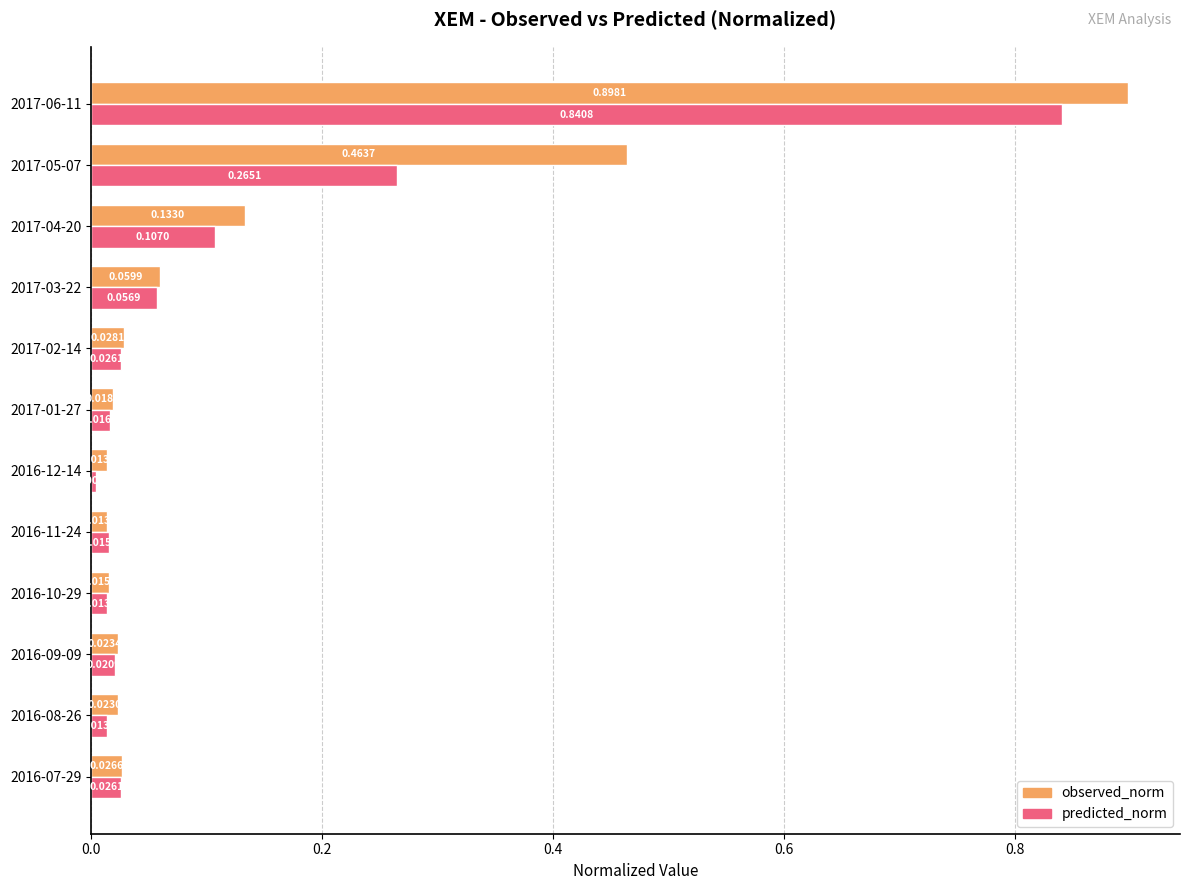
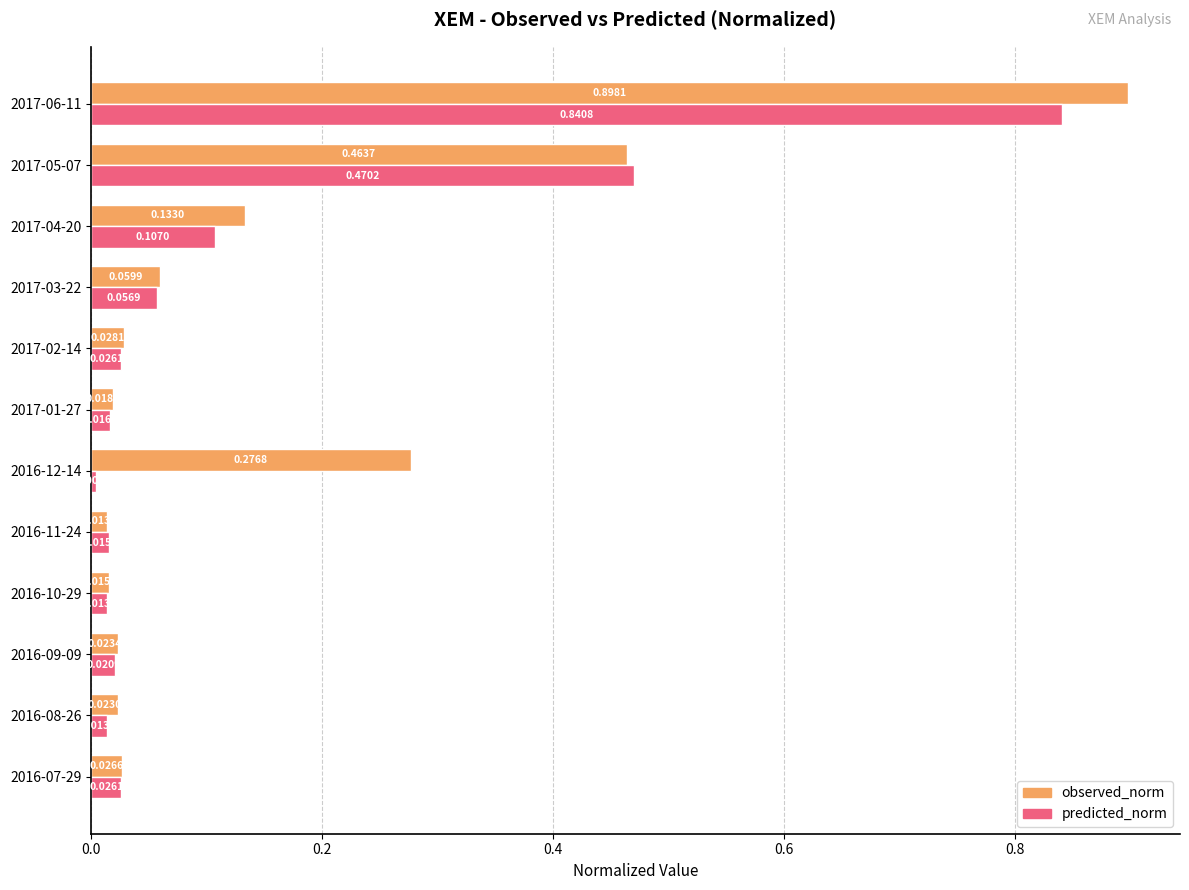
  {
    "observed_norm": {
-     "2016-12-14": 0.013,
+     "2016-12-14": 0.277,
      "2016-11-24": 0.014,
      "2016-10-29": 0.015
    },
    "predicted_norm": {
      "2017-06-11": 0.8408,
-     "2017-05-07": 0.2651,
+     "2017-05-07": 0.4702,
      "2017-04-20": 0.1070,
      "2017-03-22": 0.0569,
      "2017-02-14": 0.0261,
      "2016-09-09": 0.0209,
      "2016-07-29": 0.0261
    }
  }
